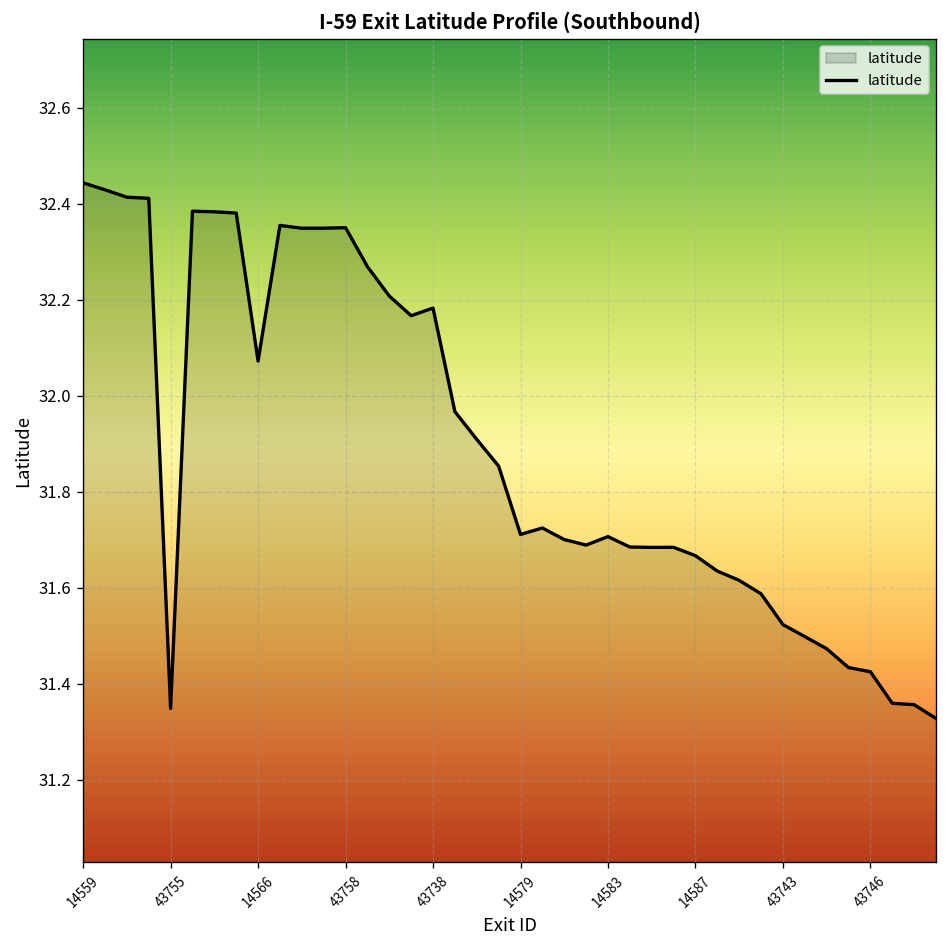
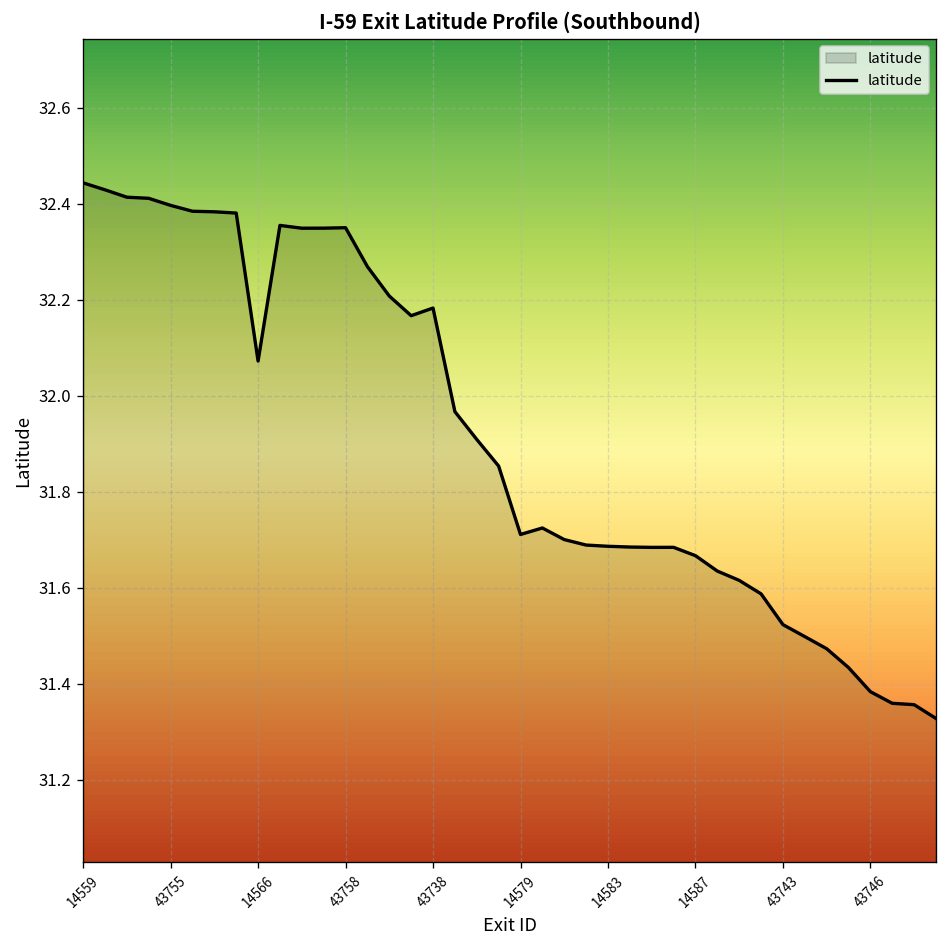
  {
    "14559": 32.44,
-   "43755": 31.35,
+   "43755": 32.40,
    "14566": 32.07,
    "43758": 32.35,
    "43738": 32.18,
    "14579": 31.71,
-   "14583": 31.71,
+   "14583": 31.69,
    "14587": 31.67,
    "43743": 31.52,
-   "43746": 31.43
+   "43746": 31.38
  }
